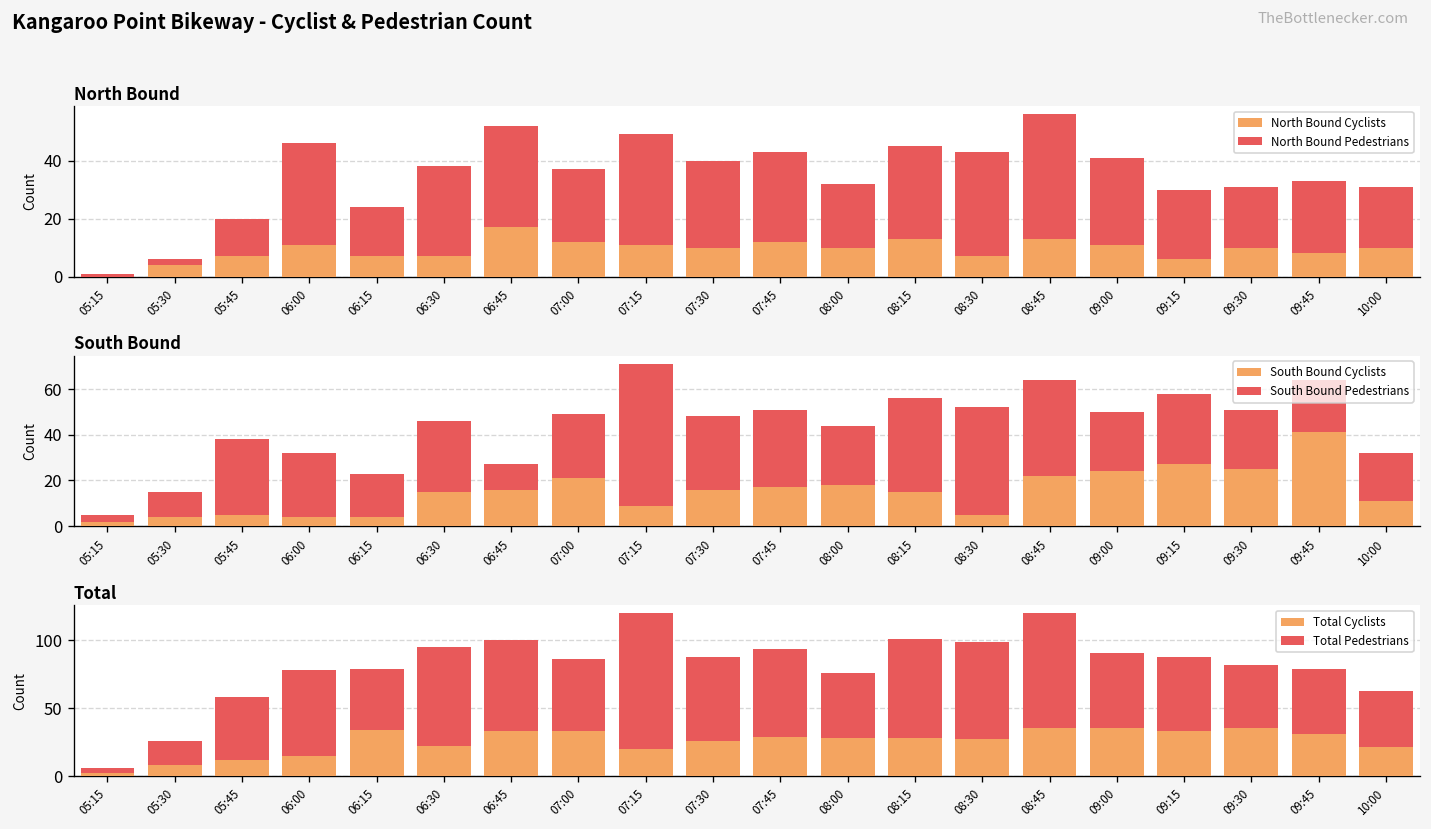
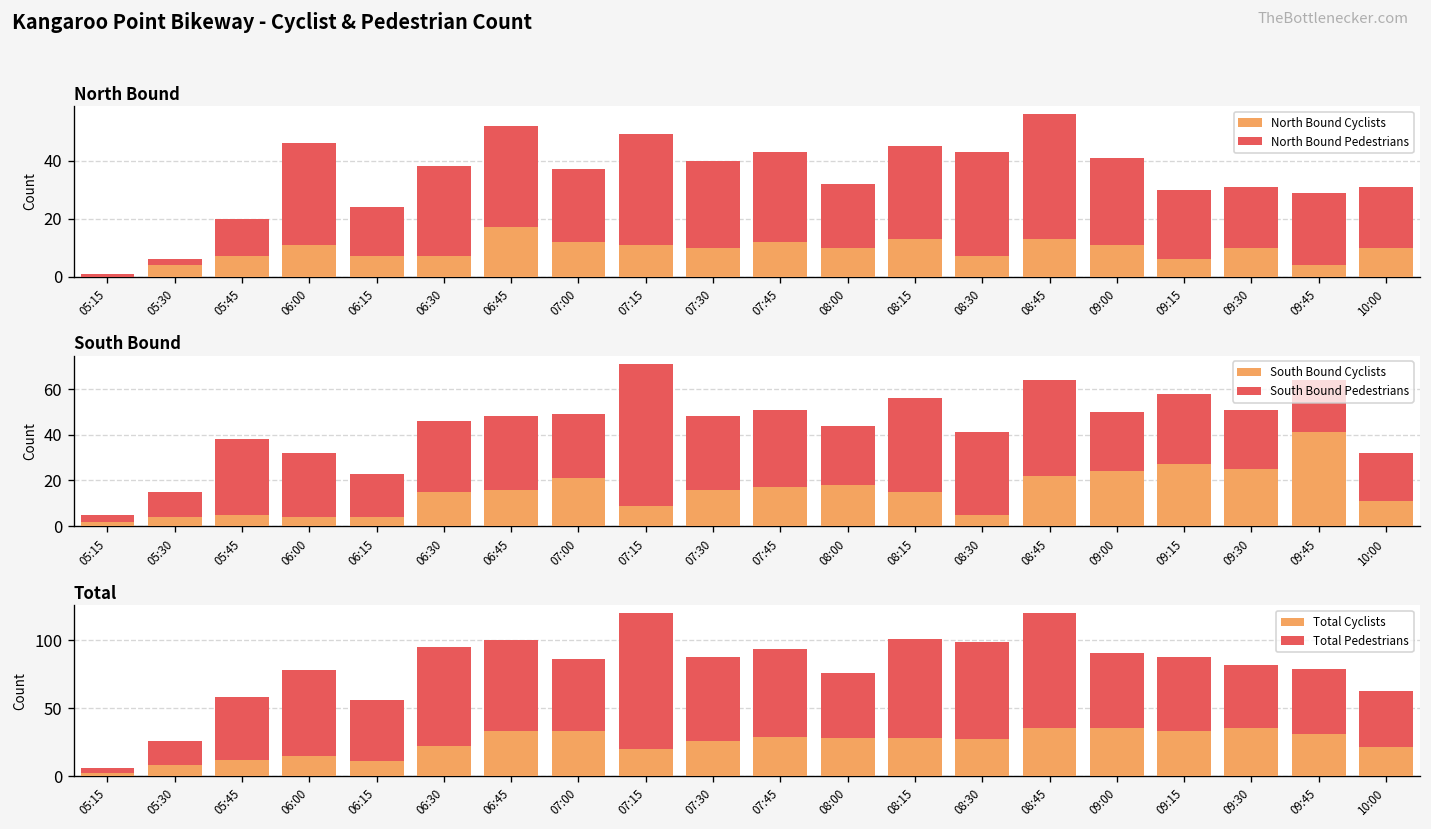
  {
    "North Bound": {
      "North Bound Cyclists": {
        "05:15": 0,
        "05:30": 4,
        "05:45": 7,
        "06:00": 11,
        "06:15": 7,
        "06:30": 7,
        "06:45": 17,
        "07:00": 12,
        "07:15": 11,
        "07:30": 10,
        "07:45": 12,
        "08:00": 10,
        "08:15": 13,
        "08:30": 7,
        "08:45": 13,
        "09:00": 11,
        "09:15": 6,
        "09:30": 10,
-       "09:45": 8,
+       "09:45": 4,
        "10:00": 10
      },
      "North Bound Pedestrians": {
        "05:30": 2,
        "05:45": 13,
        "06:00": 35,
        "06:15": 17,
        "06:30": 31,
        "06:45": 35,
        "07:00": 25,
        "07:15": 38,
        "07:30": 30,
        "07:45": 31,
        "08:00": 22,
        "08:15": 32,
        "08:30": 36,
        "08:45": 43,
        "09:00": 30,
        "09:15": 24,
        "09:30": 21,
        "09:45": 25,
        "10:00": 21
      }
    },
    "South Bound": {
      "South Bound Cyclists": {
        "05:15": 2,
        "05:30": 4,
        "05:45": 5,
        "06:00": 4,
        "06:15": 4,
        "06:30": 15,
        "06:45": 16,
        "07:00": 21,
        "07:15": 9,
        "07:30": 16,
        "07:45": 17,
        "08:00": 18,
        "08:15": 15,
        "08:30": 5,
        "08:45": 22,
        "09:00": 24,
        "09:15": 27,
        "09:30": 25,
        "09:45": 41,
        "10:00": 11
      },
      "South Bound Pedestrians": {
        "05:15": 3,
        "05:30": 11,
        "05:45": 33,
        "06:00": 28,
        "06:15": 19,
        "06:30": 31,
-       "06:45": 11,
+       "06:45": 32,
        "07:00": 28,
        "07:15": 62,
        "07:30": 32,
        "07:45": 34,
        "08:00": 26,
        "08:15": 41,
-       "08:30": 47,
+       "08:30": 36,
        "08:45": 42,
        "09:00": 26,
        "09:15": 31,
        "09:30": 26,
        "10:00": 21
      }
    },
    "Total": {
      "Total Cyclists": {
        "05:30": 8,
        "05:45": 12,
        "06:00": 15,
-       "06:15": 34,
+       "06:15": 11,
        "06:30": 22,
        "06:45": 33,
        "07:00": 33,
        "07:15": 20,
        "07:30": 26,
        "07:45": 29,
        "08:00": 28,
        "08:15": 28,
        "08:30": 27,
        "08:45": 35,
        "09:00": 35,
        "09:15": 33,
        "09:30": 35,
        "09:45": 31,
        "10:00": 21
      },
      "Total Pedestrians": {
        "05:15": 4,
        "05:30": 18,
        "05:45": 46,
        "06:00": 63,
        "06:15": 45,
        "06:30": 73,
        "06:45": 67,
        "07:00": 53,
        "07:15": 100,
        "07:30": 62,
        "07:45": 65,
        "08:00": 48,
        "08:15": 73,
        "08:30": 72,
        "08:45": 85,
        "09:00": 56,
        "09:15": 55,
        "09:30": 47,
        "09:45": 48,
        "10:00": 42
      }
    }
  }
